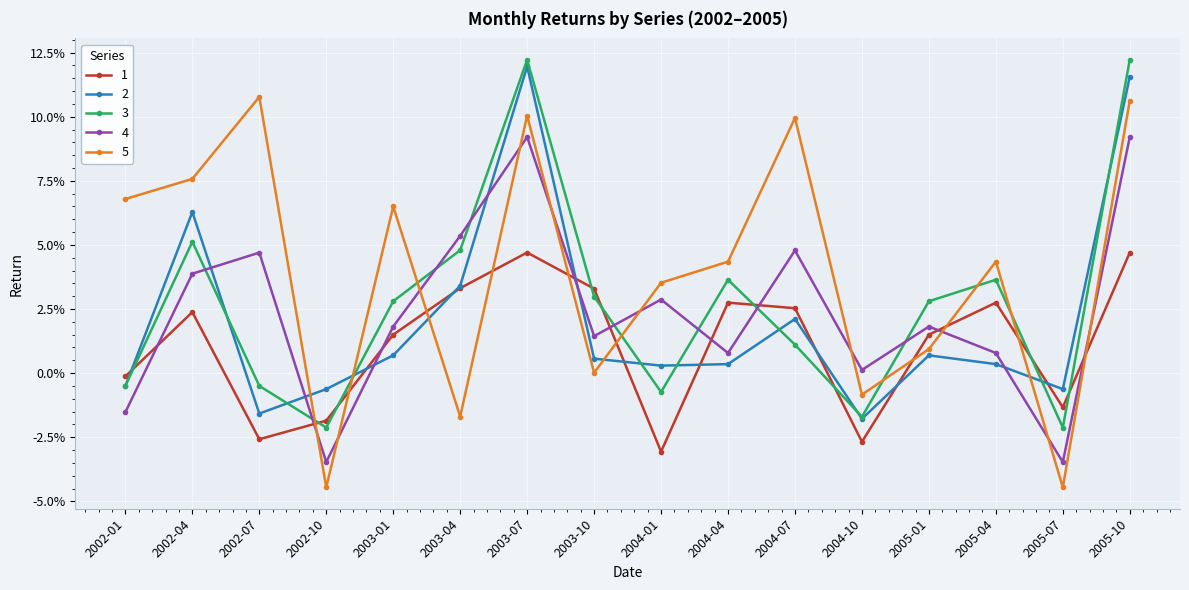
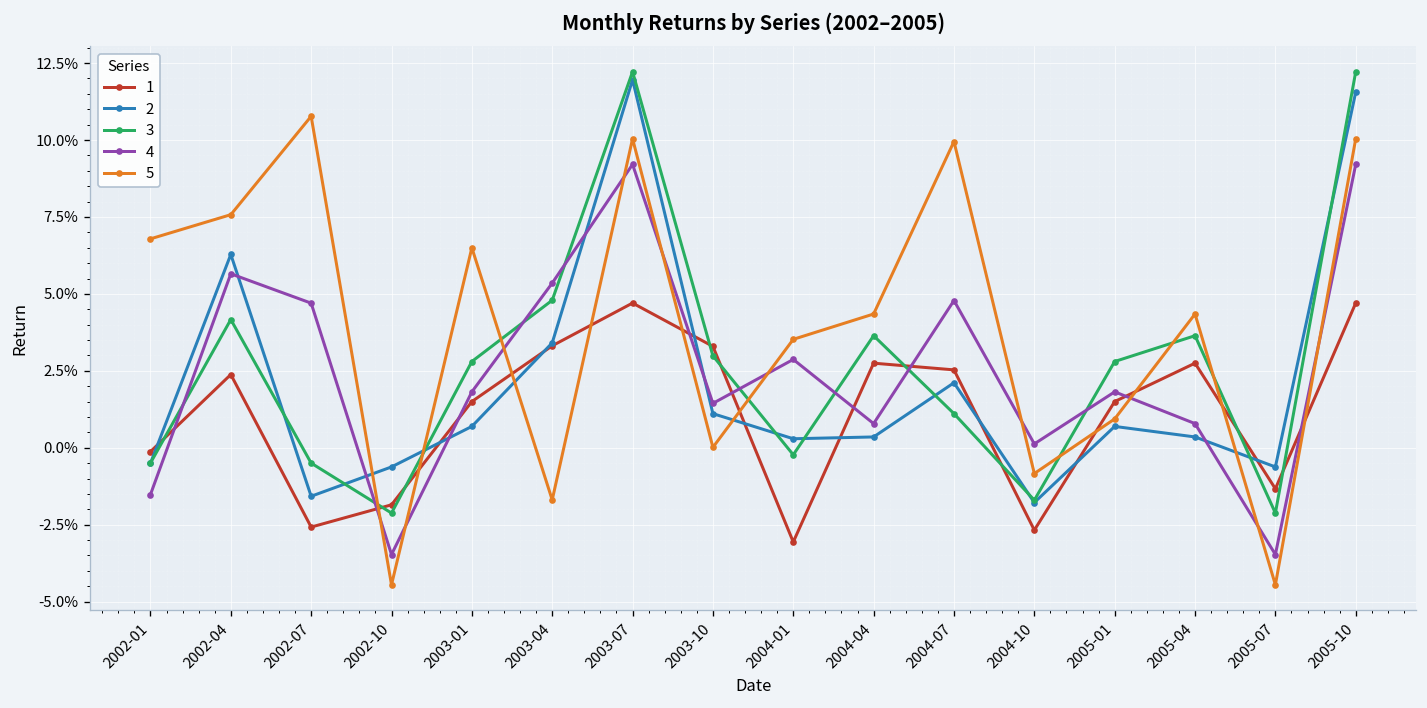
  {
    "1": {
      "2002-01": "-0.1%",
      "2002-04": "2.4%",
      "2002-07": "-2.6%",
      "2002-10": "-1.9%",
      "2003-01": "1.5%",
      "2003-07": "4.7%",
      "2003-10": "3.3%",
      "2004-01": "-3.1%",
      "2004-04": "2.7%",
      "2004-07": "2.5%",
      "2004-10": "-2.7%",
      "2005-01": "1.5%",
      "2005-04": "2.7%",
      "2005-07": "-1.3%",
      "2005-10": "4.7%"
    },
    "2": {
      "2002-04": "6.3%",
      "2002-07": "-1.6%",
      "2002-10": "-0.6%",
      "2003-01": "0.7%",
      "2003-07": "12.0%",
-     "2003-10": "0.6%",
+     "2003-10": "1.1%",
      "2004-01": "0.3%",
      "2004-04": "0.4%",
      "2004-07": "2.1%",
      "2005-01": "0.7%",
      "2005-04": "0.4%",
      "2005-07": "-0.6%",
      "2005-10": "11.6%"
    },
    "3": {
-     "2002-04": "5.1%",
+     "2002-04": "4.2%",
      "2002-07": "-0.5%",
      "2002-10": "-2.1%",
      "2003-01": "2.8%",
      "2003-04": "4.8%",
      "2003-07": "12.2%",
      "2003-10": "3.0%",
-     "2004-01": "-0.7%",
+     "2004-01": "-0.2%",
      "2004-04": "3.6%",
      "2004-07": "1.1%",
      "2005-01": "2.8%",
      "2005-04": "3.6%",
      "2005-07": "-2.1%",
      "2005-10": "12.2%"
    },
    "4": {
      "2002-01": "-1.5%",
-     "2002-04": "3.9%",
+     "2002-04": "5.7%",
      "2002-07": "4.7%",
      "2002-10": "-3.5%",
      "2003-01": "1.8%",
      "2003-04": "5.3%",
      "2003-07": "9.2%",
      "2003-10": "1.4%",
      "2004-01": "2.9%",
      "2004-04": "0.8%",
      "2004-07": "4.8%",
      "2004-10": "0.1%",
      "2005-01": "1.8%",
      "2005-04": "0.8%",
      "2005-07": "-3.5%",
      "2005-10": "9.2%"
    },
    "5": {
      "2002-01": "6.8%",
      "2002-04": "7.6%",
      "2002-07": "10.8%",
      "2002-10": "-4.5%",
      "2003-01": "6.5%",
      "2003-04": "-1.7%",
      "2003-07": "10.0%",
      "2003-10": "0.0%",
      "2004-01": "3.5%",
      "2004-04": "4.3%",
      "2004-07": "10.0%",
      "2004-10": "-0.8%",
      "2005-01": "0.9%",
      "2005-04": "4.3%",
      "2005-07": "-4.5%",
-     "2005-10": "10.6%"
+     "2005-10": "10.0%"
    }
  }
